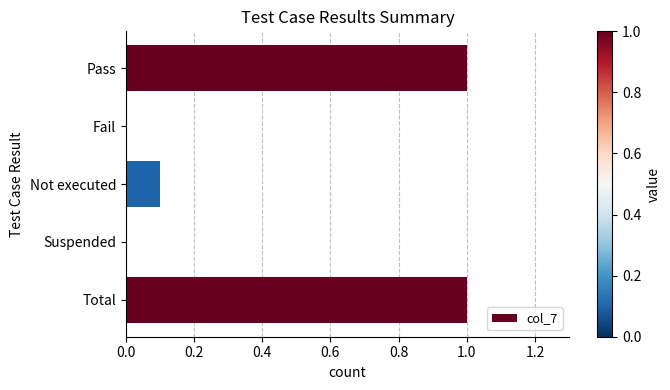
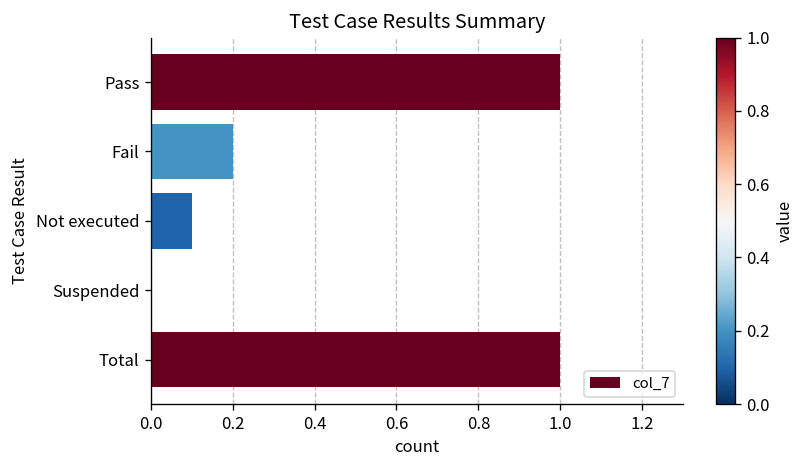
  {
    "Pass": 1.0,
-   "Fail": 0.0,
+   "Fail": 0.2,
    "Not executed": 0.1,
    "Suspended": 0.0,
    "Total": 1.0
  }
